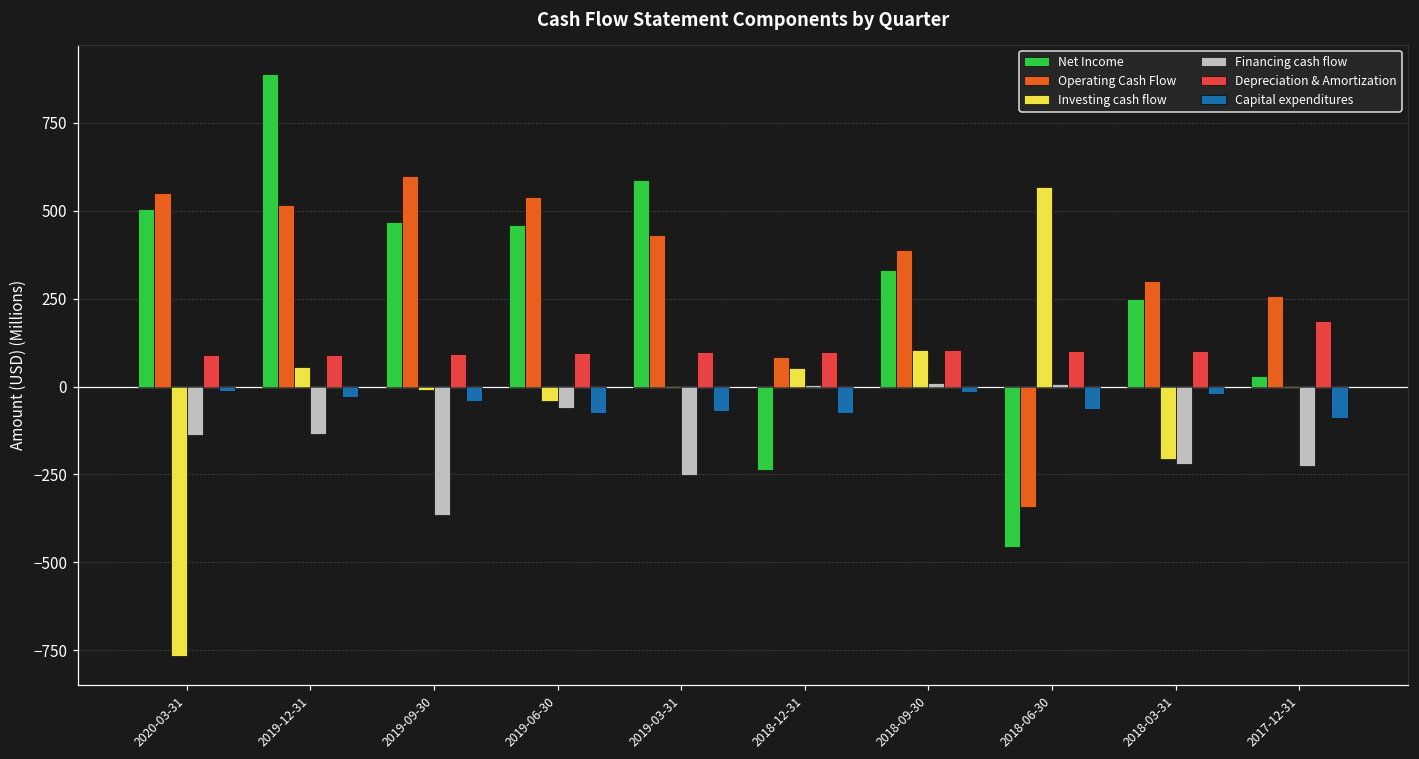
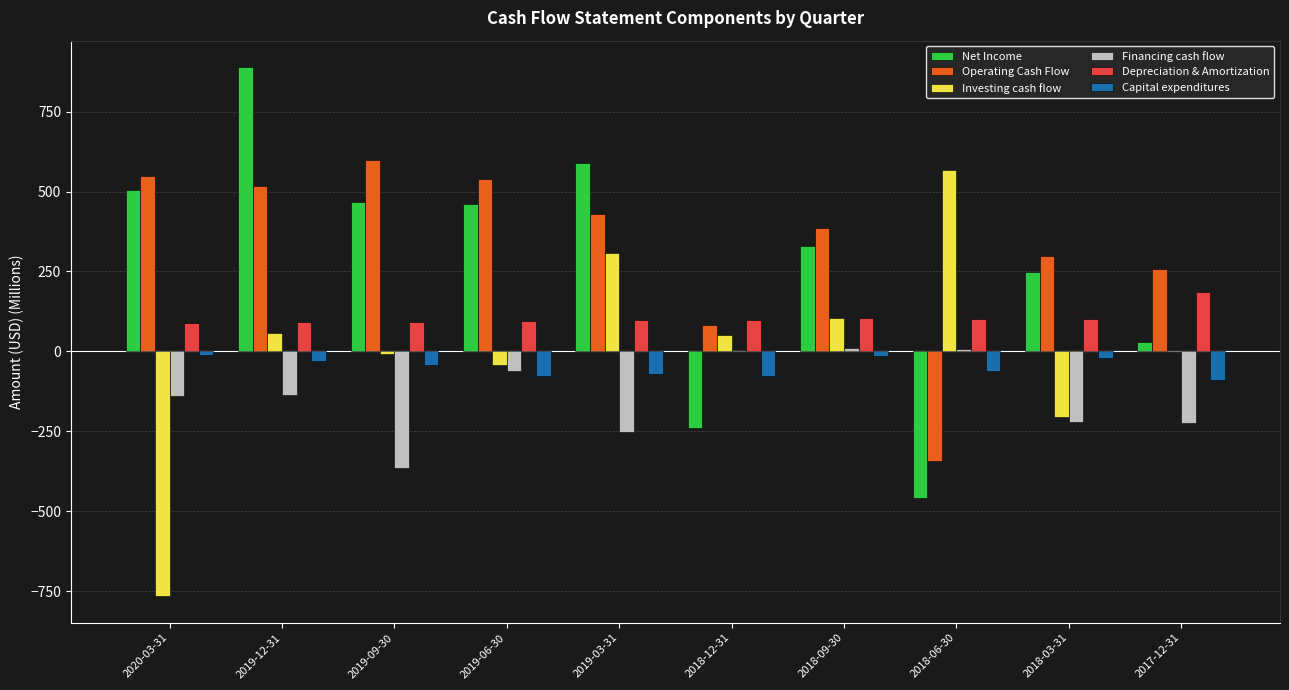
  {
    "Net Income": {
      "2020-03-31": 500,
      "2019-12-31": 890,
      "2019-09-30": 470,
      "2019-06-30": 460,
      "2019-03-31": 590,
      "2018-12-31": -240,
      "2018-09-30": 330,
      "2018-06-30": -460,
      "2018-03-31": 250,
      "2017-12-31": 30
    },
    "Investing cash flow": {
      "2020-03-31": -770,
      "2019-12-31": 60,
      "2019-09-30": -10,
      "2019-06-30": -40,
-     "2019-03-31": 0,
+     "2019-03-31": 310,
      "2018-12-31": 50,
      "2018-09-30": 100,
      "2018-06-30": 570,
      "2018-03-31": -210
    },
    "Financing cash flow": {
      "2020-03-31": -140,
      "2019-12-31": -140,
      "2019-09-30": -370,
      "2019-06-30": -60,
      "2019-03-31": -250,
      "2018-09-30": 10,
      "2018-03-31": -220,
      "2017-12-31": -230
    },
    "Capital expenditures": {
      "2020-03-31": -10,
      "2019-12-31": -30,
      "2019-09-30": -40,
      "2019-06-30": -80,
      "2019-03-31": -70,
      "2018-12-31": -80,
      "2018-09-30": -20,
      "2018-06-30": -60,
      "2018-03-31": -20,
      "2017-12-31": -90
    }
  }
